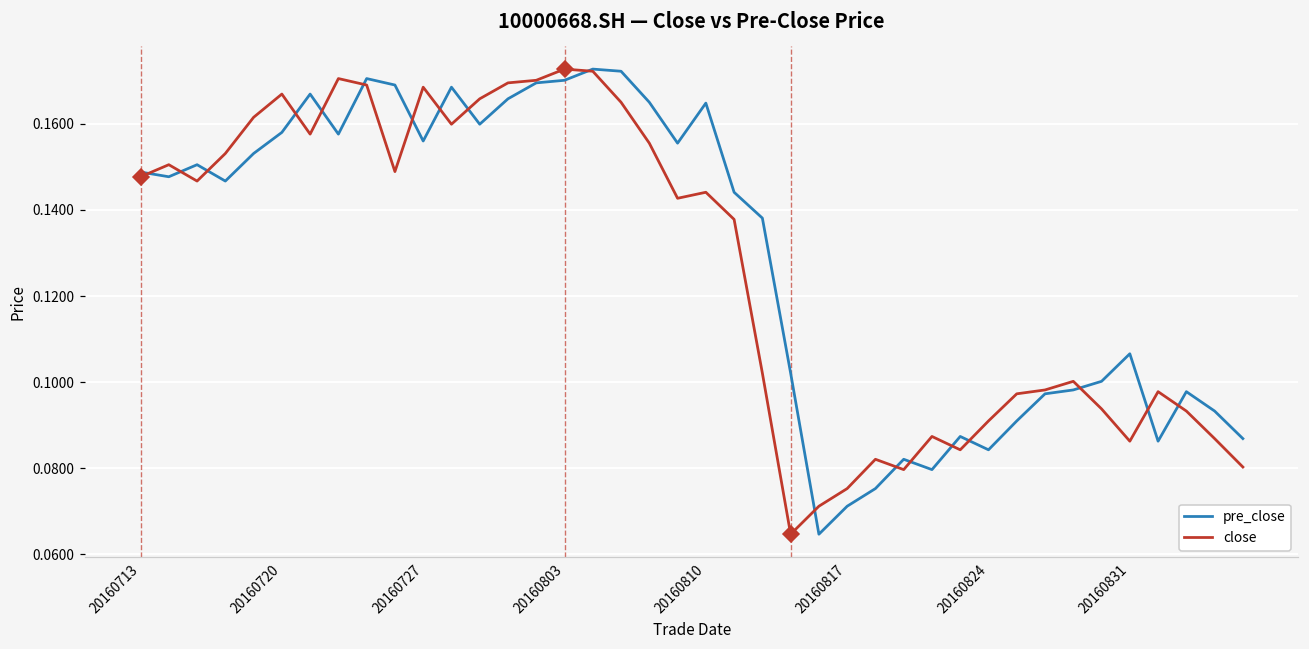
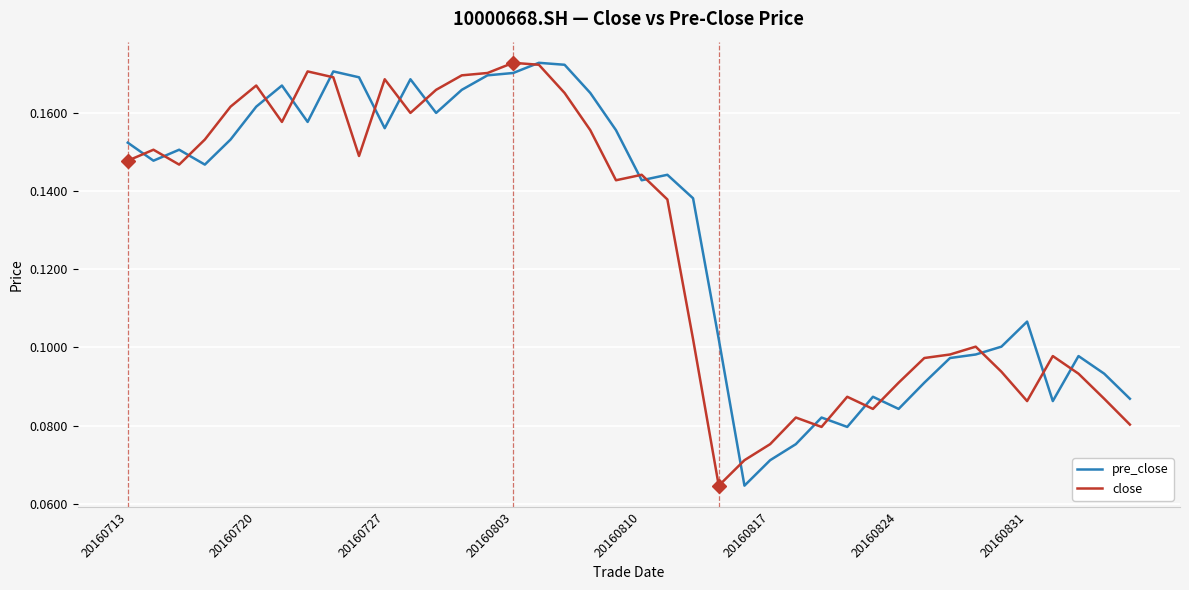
  {
    "pre_close": {
-     "20160713": 0.149,
-     "20160720": 0.158,
+     "20160713": 0.152,
+     "20160720": 0.162,
      "20160727": 0.156,
      "20160803": 0.170,
-     "20160810": 0.165,
+     "20160810": 0.143,
      "20160817": 0.071,
      "20160824": 0.084,
      "20160831": 0.107
    }
  }
